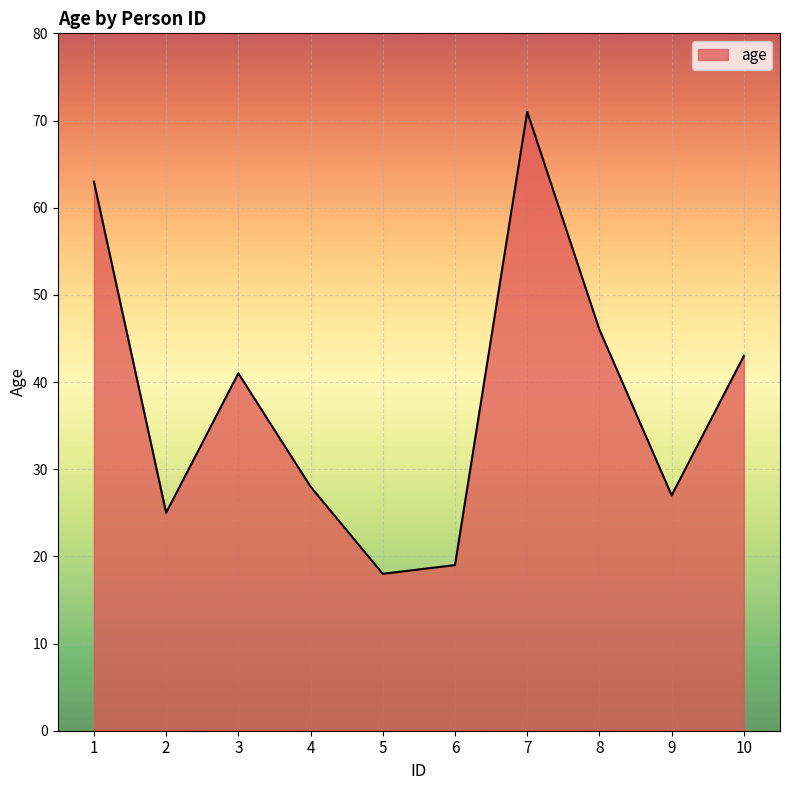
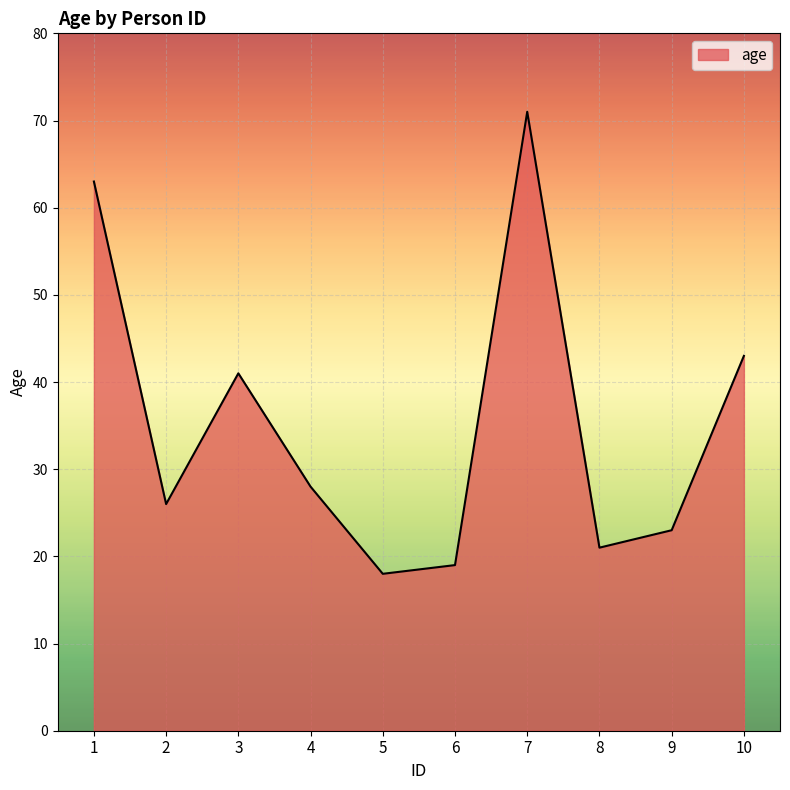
  {
    "1": 63,
-   "2": 25,
+   "2": 26,
    "3": 41,
    "4": 28,
    "5": 18,
    "6": 19,
    "7": 71,
-   "8": 46,
-   "9": 27,
+   "8": 21,
+   "9": 23,
    "10": 43
  }
